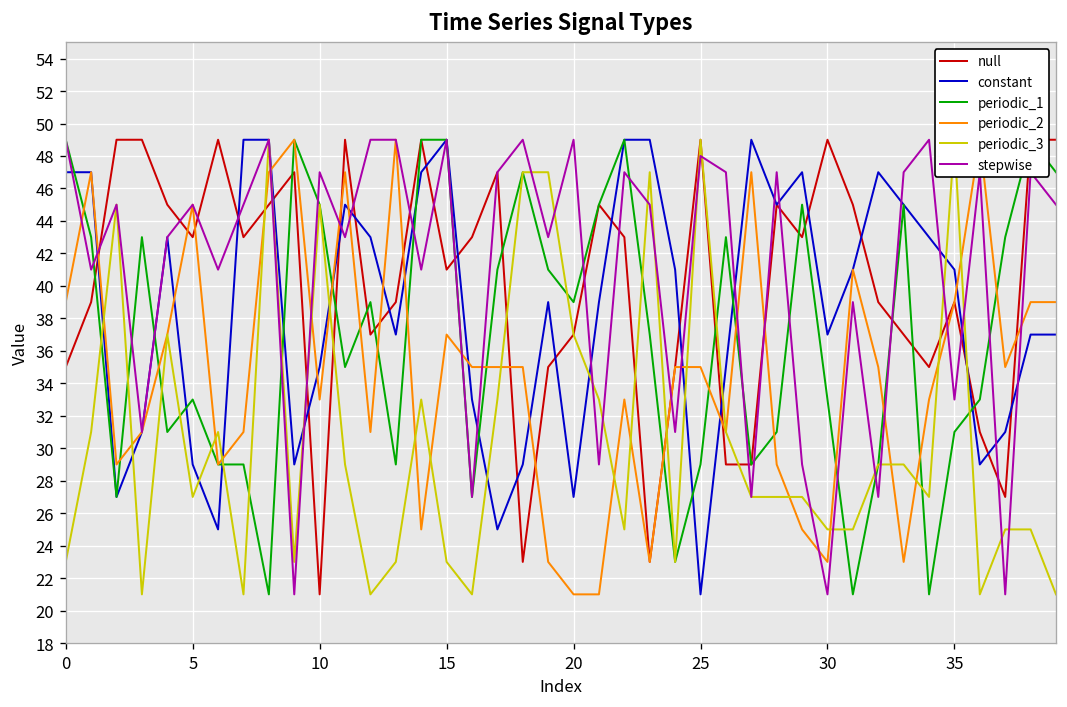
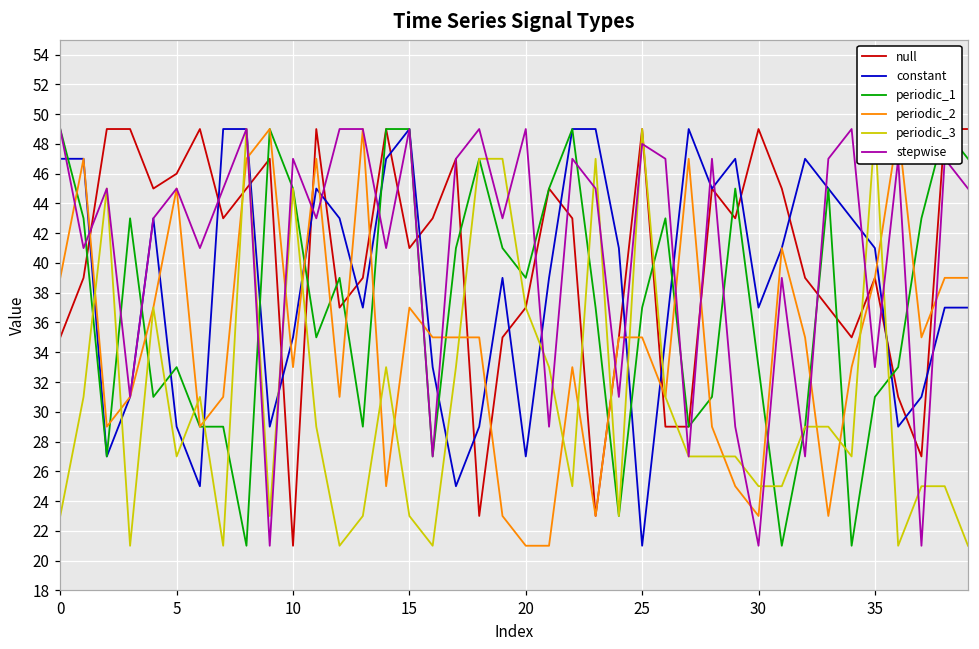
  {
    "null": {
      "0": 35,
-     "5": 43,
+     "5": 46,
      "10": 21,
      "15": 41,
      "30": 49
    },
    "constant": {
      "0": 47,
      "5": 29,
      "10": 35,
      "20": 27,
      "25": 21,
      "30": 37,
      "35": 41
    },
    "periodic_1": {
      "5": 33,
      "20": 39,
-     "25": 29,
+     "25": 37,
      "30": 33,
      "35": 31
    },
    "periodic_2": {
      "0": 39,
      "10": 33,
      "15": 37,
      "20": 21,
      "25": 35,
      "30": 23
    },
    "periodic_3": {
      "0": 23,
      "5": 27,
      "15": 23,
      "30": 25
    },
    "stepwise": {
      "10": 47,
      "20": 49,
      "25": 48,
      "30": 21,
      "35": 33
    }
  }
